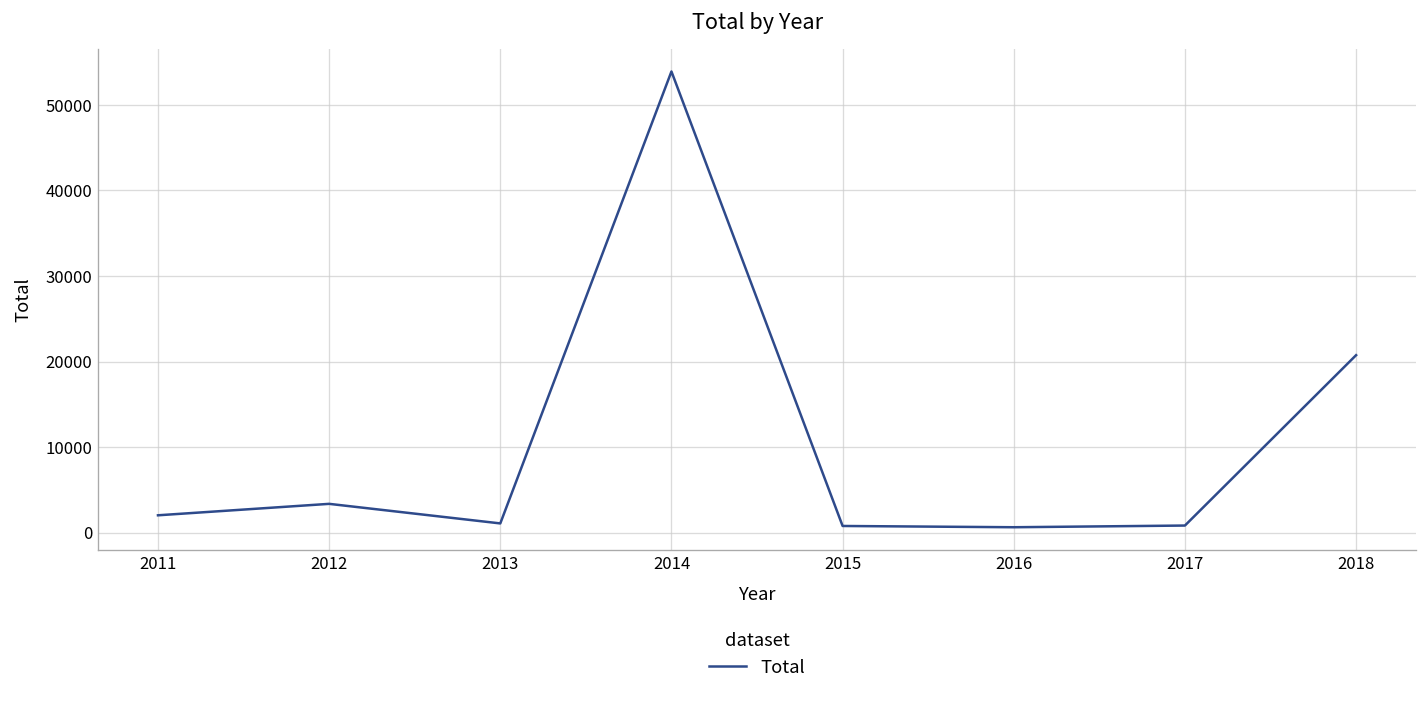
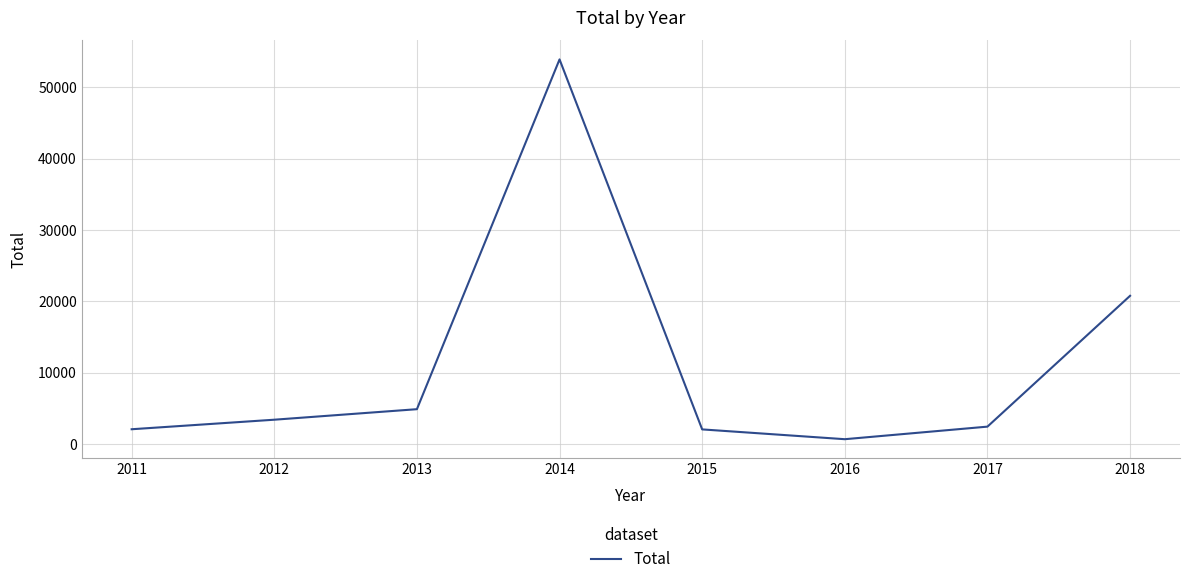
  {
    "2011": 2000,
    "2012": 3000,
-   "2013": 1000,
+   "2013": 5000,
    "2014": 54000,
-   "2015": 1000,
+   "2015": 2000,
    "2016": 1000,
-   "2017": 1000,
+   "2017": 2000,
    "2018": 21000
  }
